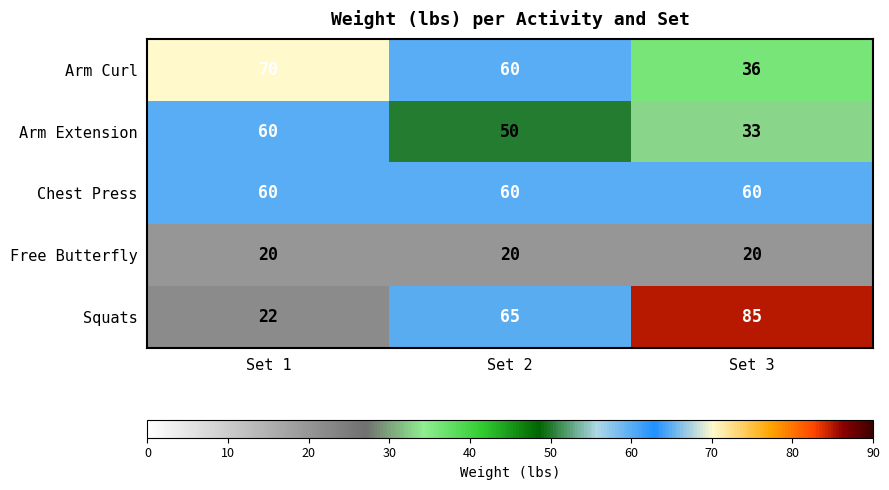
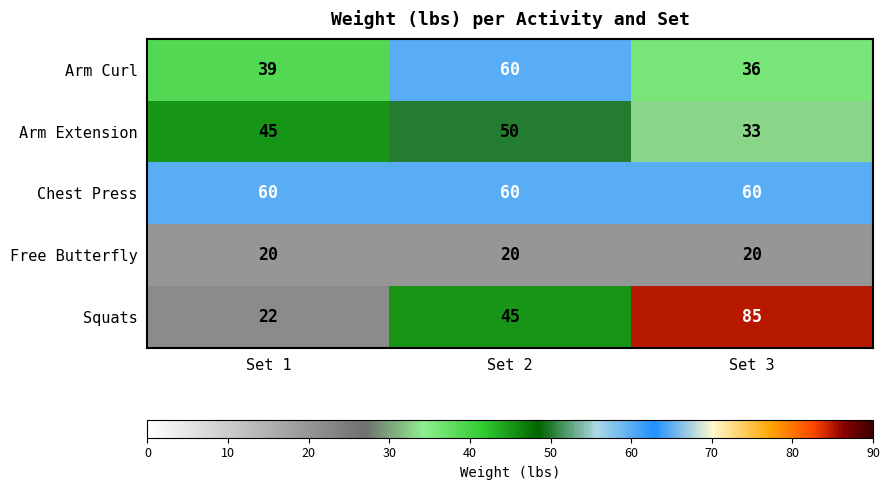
  {
    "Arm Curl": {
-     "Set 1": 70,
+     "Set 1": 39,
      "Set 2": 60,
      "Set 3": 36
    },
    "Arm Extension": {
-     "Set 1": 60,
+     "Set 1": 45,
      "Set 2": 50,
      "Set 3": 33
    },
    "Chest Press": {
      "Set 1": 60,
      "Set 2": 60,
      "Set 3": 60
    },
    "Free Butterfly": {
      "Set 1": 20,
      "Set 2": 20,
      "Set 3": 20
    },
    "Squats": {
      "Set 1": 22,
-     "Set 2": 65,
+     "Set 2": 45,
      "Set 3": 85
    }
  }
